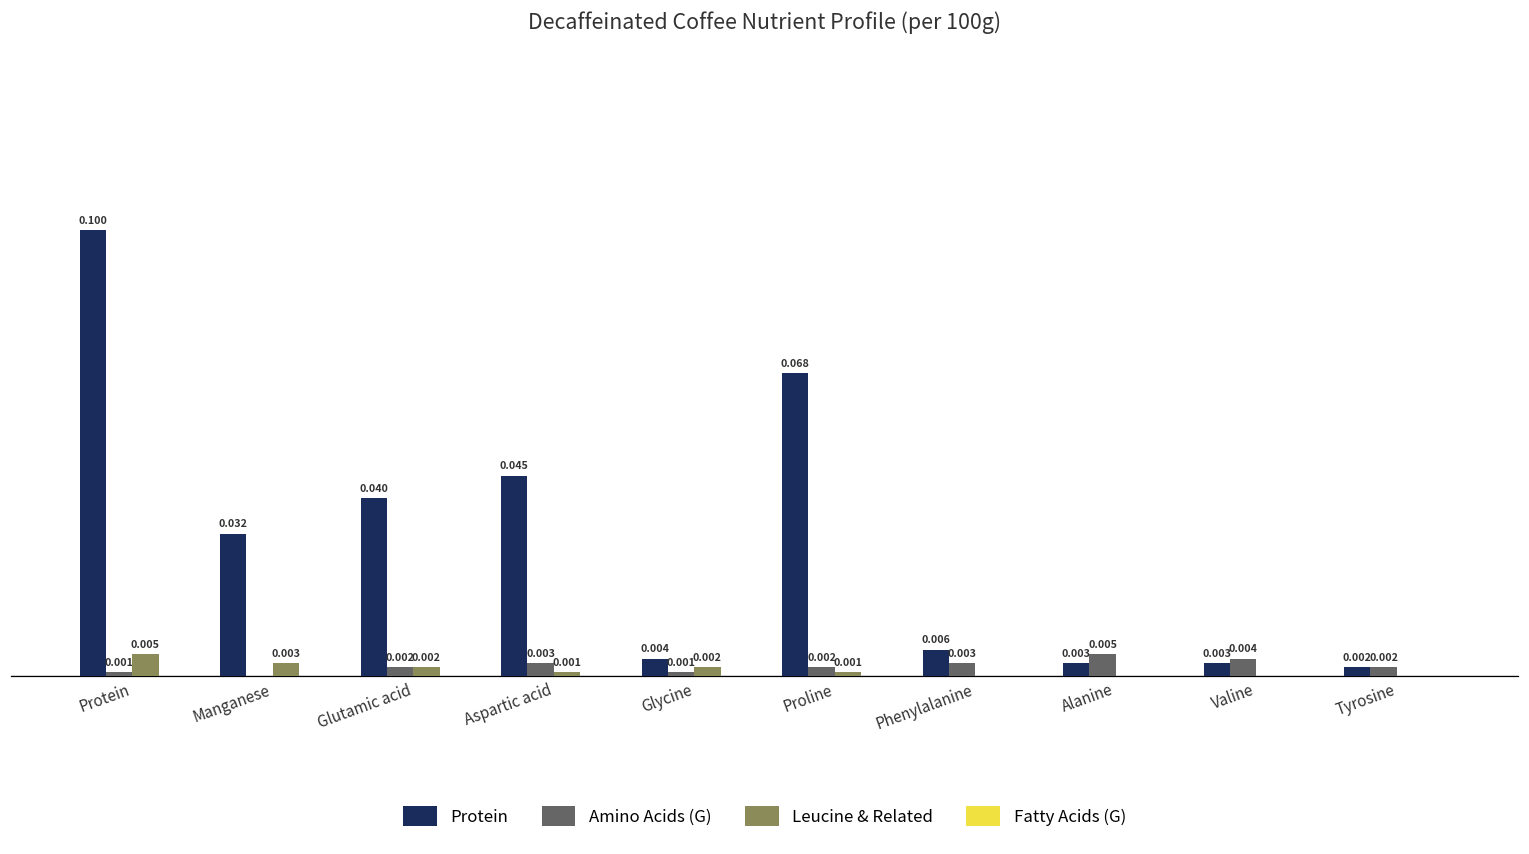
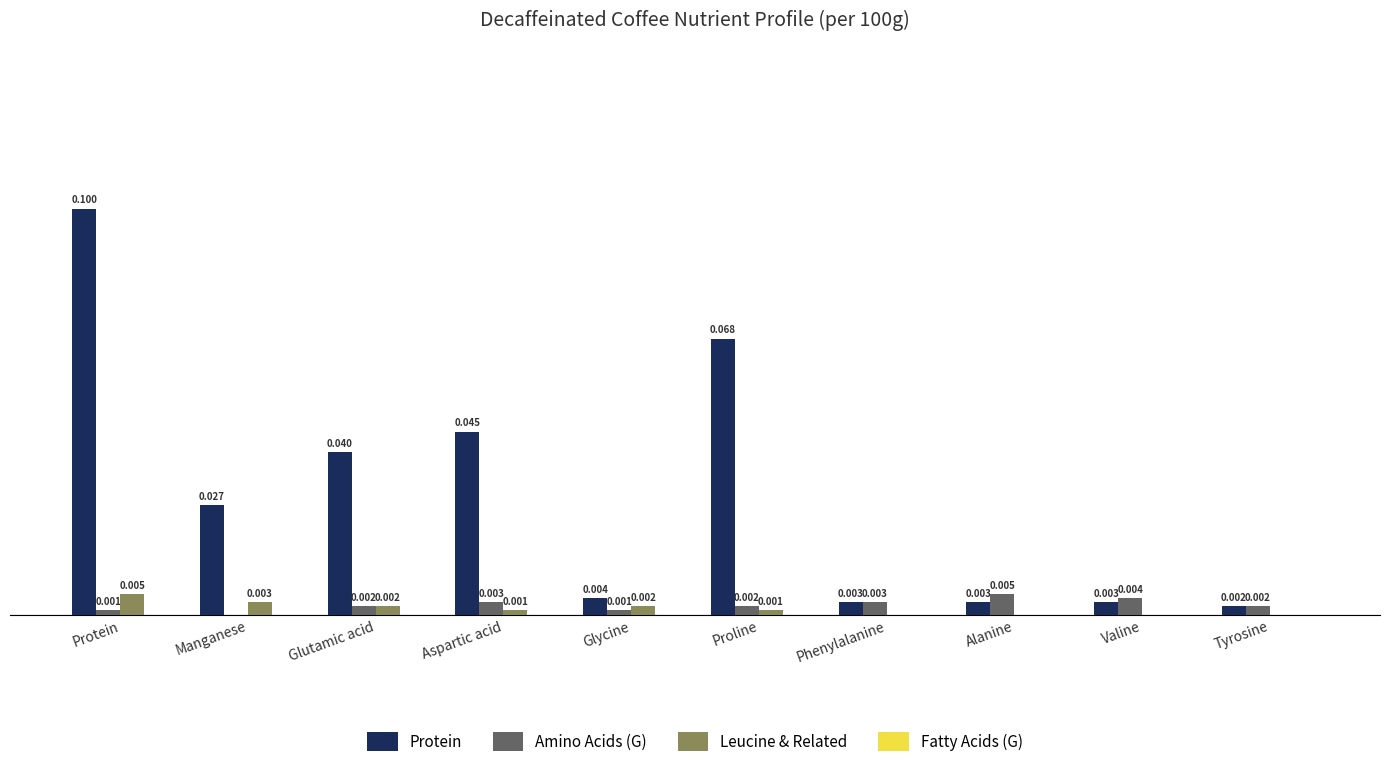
  {
    "Protein": {
      "Protein": 0.100,
-     "Manganese": 0.032,
+     "Manganese": 0.027,
      "Glutamic acid": 0.040,
      "Aspartic acid": 0.045,
      "Glycine": 0.004,
      "Proline": 0.068,
-     "Phenylalanine": 0.006,
+     "Phenylalanine": 0.003,
      "Alanine": 0.003,
      "Valine": 0.003,
      "Tyrosine": 0.002
    }
  }
